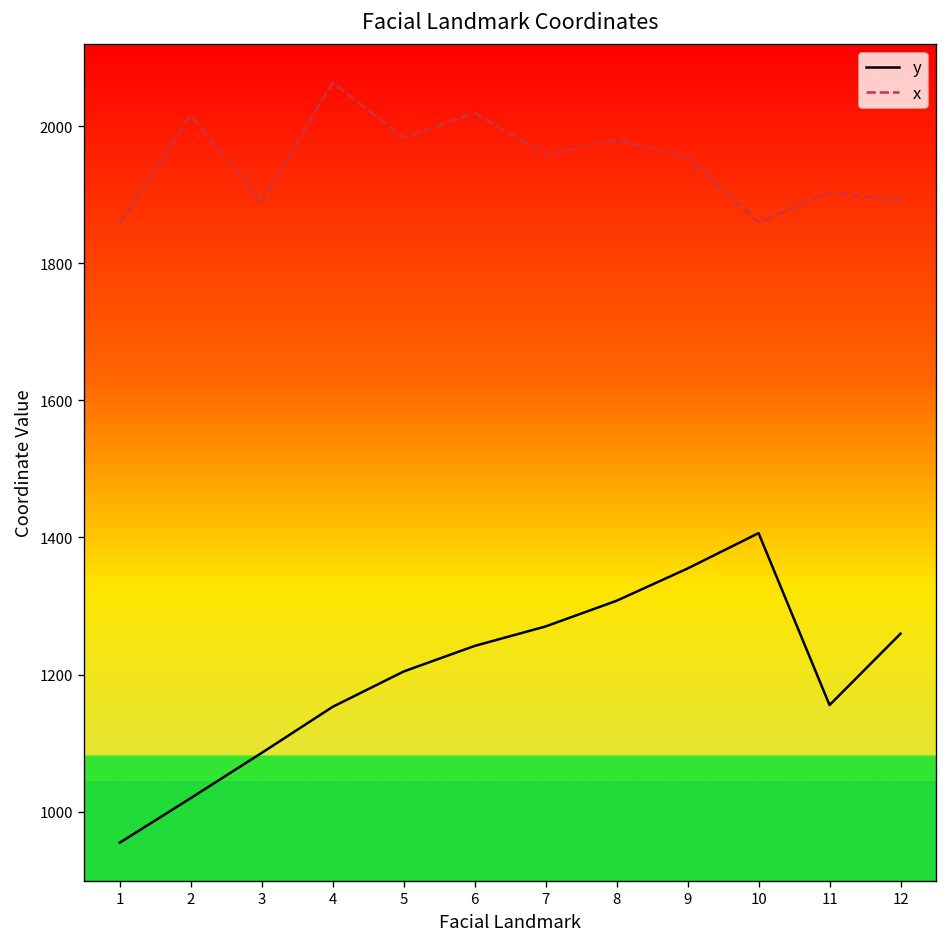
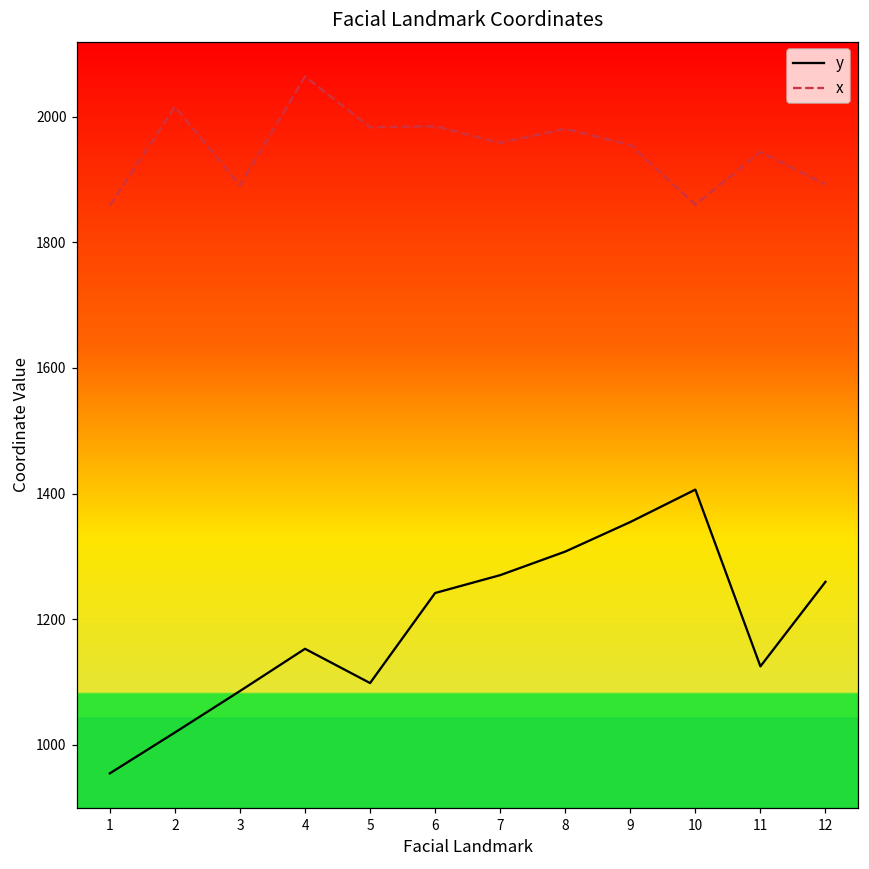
  {
    "y": {
      "1": 950,
      "2": 1020,
      "3": 1090,
      "4": 1150,
-     "5": 1200,
+     "5": 1100,
      "6": 1240,
      "7": 1270,
      "8": 1310,
      "9": 1350,
      "10": 1410,
-     "11": 1160,
+     "11": 1130,
      "12": 1260
    },
    "x": {
      "1": 1860,
      "2": 2020,
      "3": 1890,
      "4": 2060,
      "5": 1980,
-     "6": 2020,
+     "6": 1980,
      "7": 1960,
      "8": 1980,
      "9": 1950,
      "10": 1860,
-     "11": 1900,
+     "11": 1940,
      "12": 1890
    }
  }
